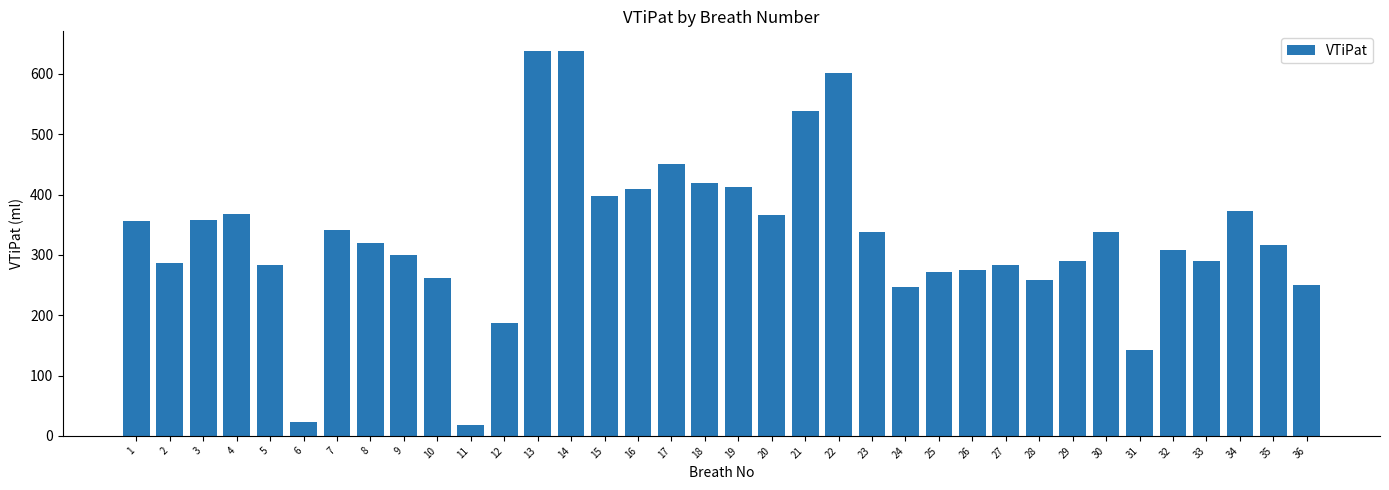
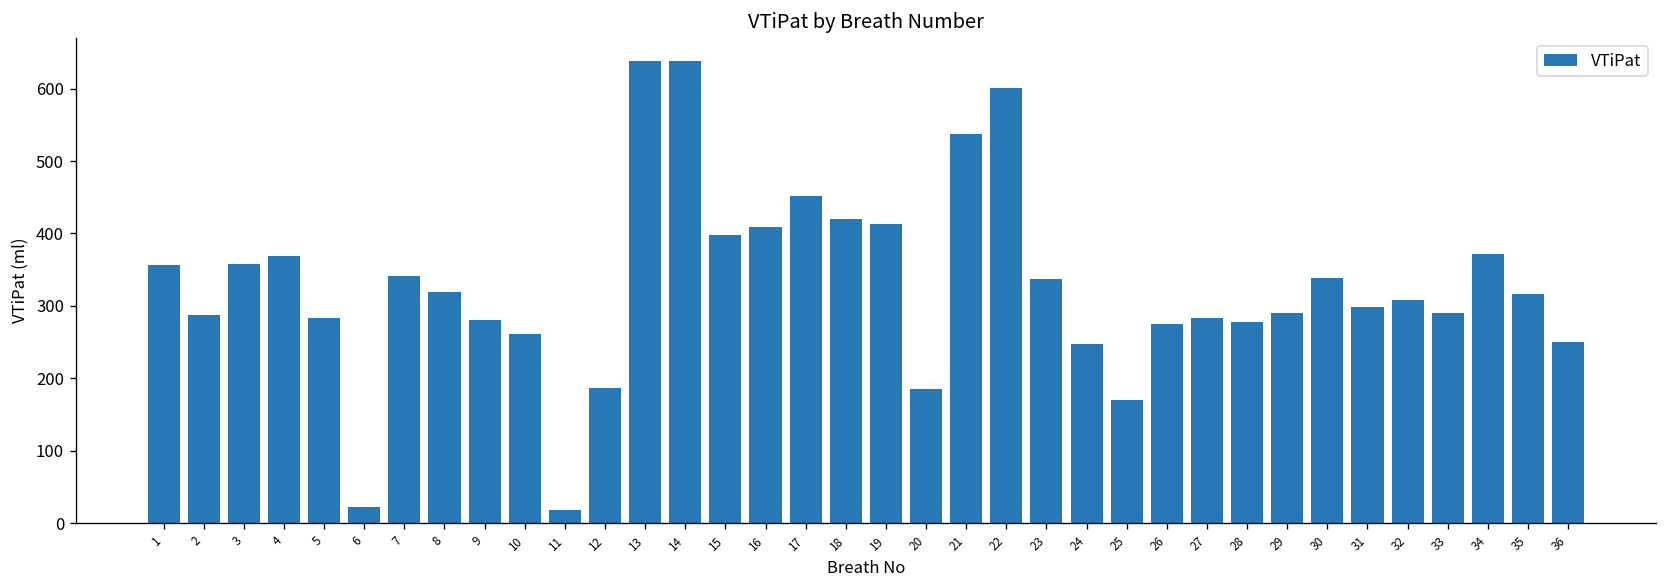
  {
    "1": 360,
    "2": 290,
    "3": 360,
    "4": 370,
    "5": 280,
    "6": 20,
    "7": 340,
    "8": 320,
-   "9": 300,
+   "9": 280,
    "10": 260,
    "11": 20,
    "12": 190,
    "13": 640,
    "14": 640,
    "15": 400,
    "16": 410,
    "17": 450,
    "18": 420,
    "19": 410,
-   "20": 370,
+   "20": 180,
    "21": 540,
    "22": 600,
    "23": 340,
    "24": 250,
-   "25": 270,
+   "25": 170,
    "26": 280,
    "27": 280,
-   "28": 260,
+   "28": 280,
    "29": 290,
    "30": 340,
-   "31": 140,
+   "31": 300,
    "32": 310,
    "33": 290,
    "34": 370,
    "35": 320,
    "36": 250
  }
